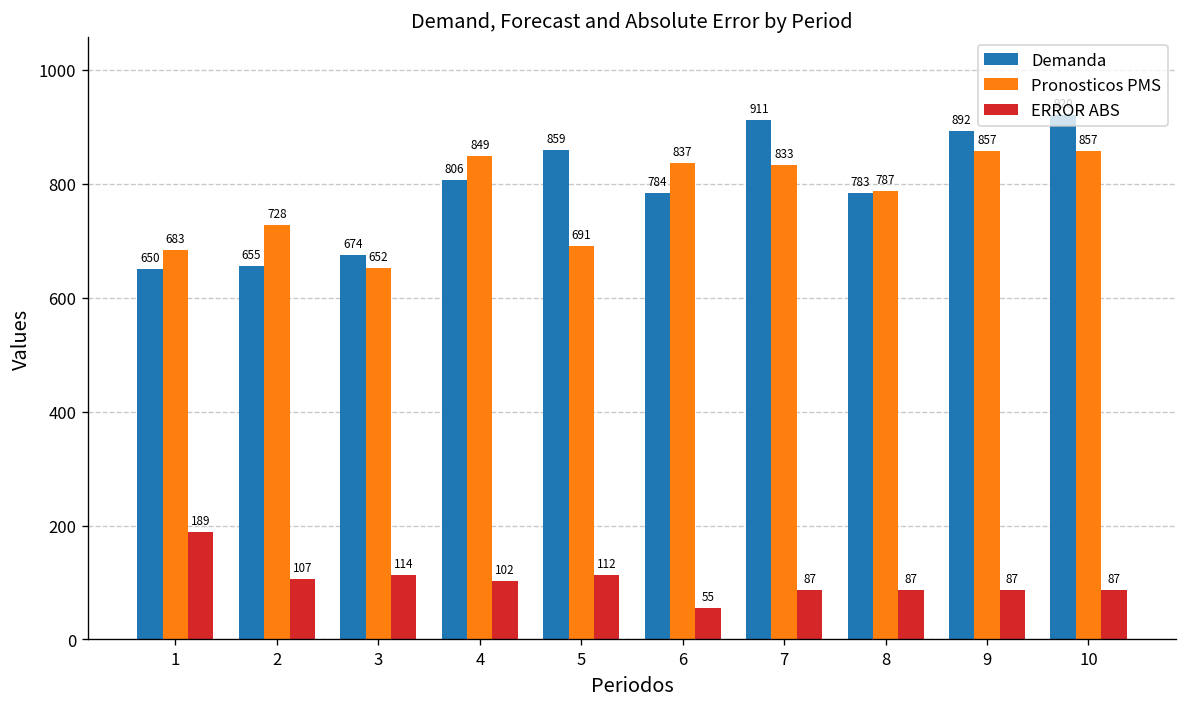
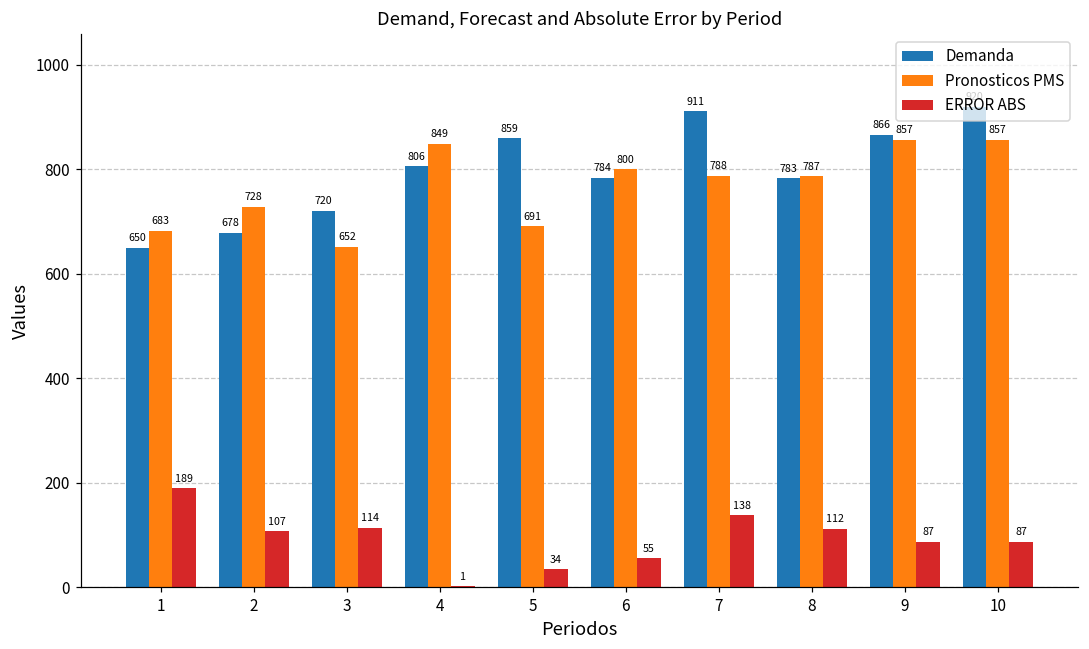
  {
    "Demanda": {
      "1": 650,
-     "2": 655,
-     "3": 674,
+     "2": 678,
+     "3": 720,
      "4": 806,
      "5": 859,
      "6": 784,
      "7": 911,
      "8": 783,
-     "9": 892
+     "9": 866
    },
    "Pronosticos PMS": {
      "1": 683,
      "2": 728,
      "3": 652,
      "4": 849,
      "5": 691,
-     "6": 837,
-     "7": 833,
+     "6": 800,
+     "7": 788,
      "8": 787,
      "9": 857,
      "10": 857
    },
    "ERROR ABS": {
      "1": 189,
      "2": 107,
      "3": 114,
-     "4": 102,
-     "5": 112,
+     "4": 1,
+     "5": 34,
      "6": 55,
-     "7": 87,
-     "8": 87,
+     "7": 138,
+     "8": 112,
      "9": 87,
      "10": 87
    }
  }
